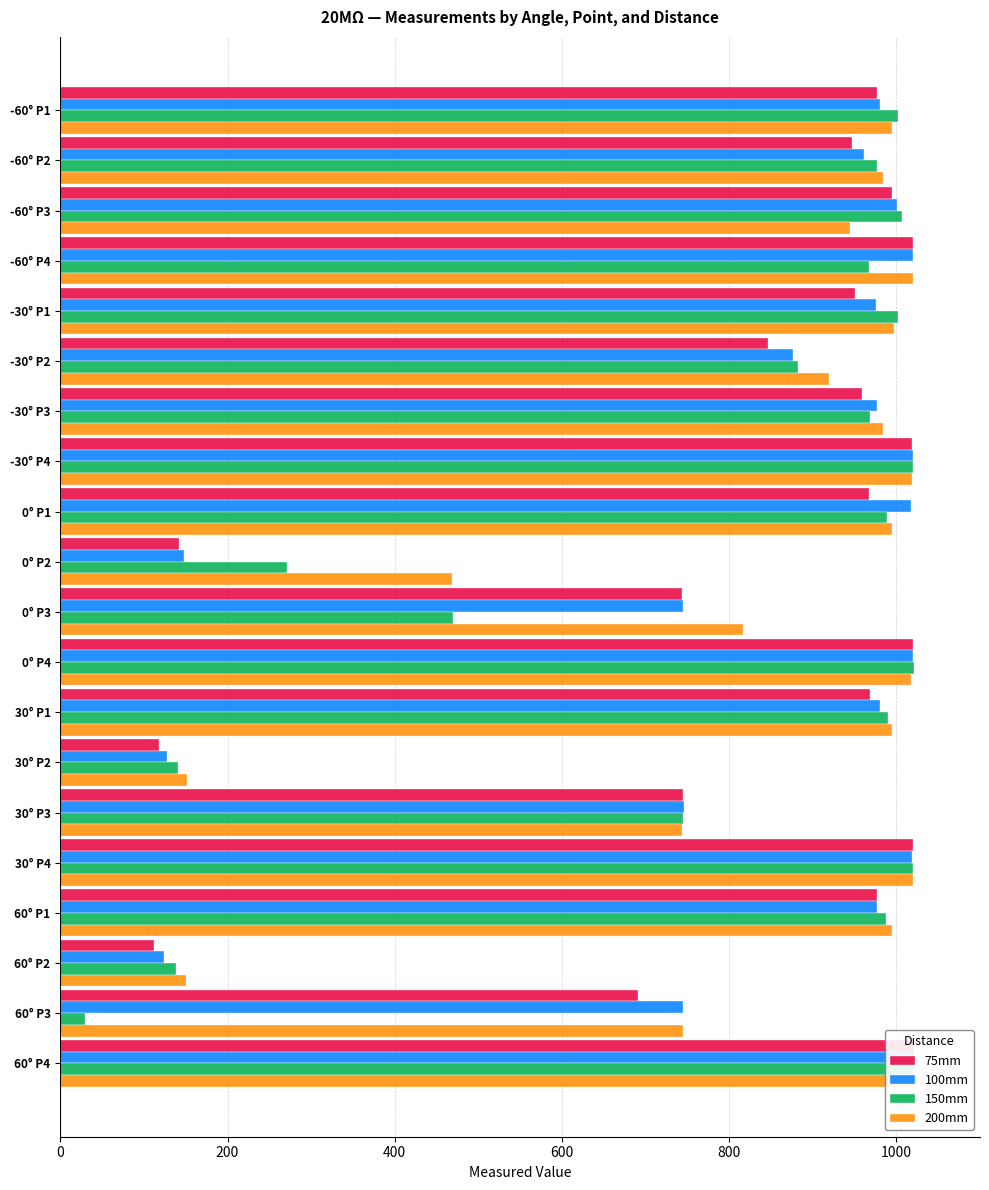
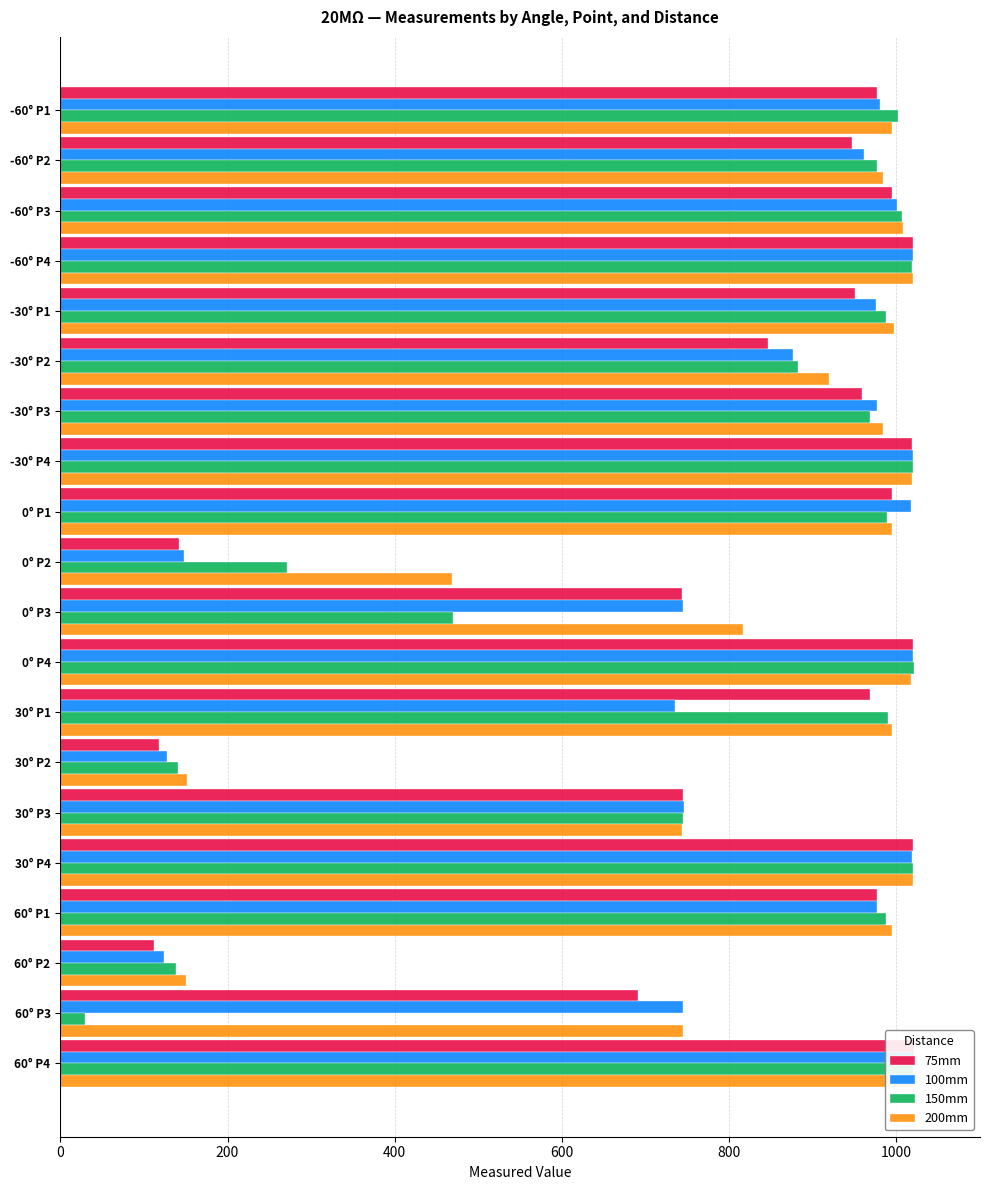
  {
    "75mm": {
      "-60° P1": 980,
      "-60° P2": 950,
      "-60° P3": 990,
      "-60° P4": 1020,
      "-30° P1": 950,
      "-30° P2": 850,
      "-30° P3": 960,
      "-30° P4": 1020,
-     "0° P1": 970,
+     "0° P1": 990,
      "0° P2": 140,
      "0° P3": 740,
      "0° P4": 1020,
      "30° P1": 970,
      "30° P2": 120,
      "30° P3": 740,
      "30° P4": 1020,
      "60° P1": 980,
      "60° P2": 110,
      "60° P3": 690
    },
    "100mm": {
      "-60° P1": 980,
      "-60° P2": 960,
      "-60° P3": 1000,
      "-60° P4": 1020,
      "-30° P1": 980,
      "-30° P2": 880,
      "-30° P3": 980,
      "-30° P4": 1020,
      "0° P1": 1020,
      "0° P2": 150,
      "0° P3": 740,
      "0° P4": 1020,
-     "30° P1": 980,
+     "30° P1": 740,
      "30° P2": 130,
      "30° P3": 750,
      "30° P4": 1020,
      "60° P1": 980,
      "60° P2": 120,
      "60° P3": 740
    },
    "150mm": {
      "-60° P1": 1000,
      "-60° P2": 980,
      "-60° P3": 1010,
-     "-60° P4": 970,
-     "-30° P1": 1000,
+     "-60° P4": 1020,
+     "-30° P1": 990,
      "-30° P2": 880,
      "-30° P3": 970,
      "-30° P4": 1020,
      "0° P1": 990,
      "0° P2": 270,
      "0° P3": 470,
      "0° P4": 1020,
      "30° P1": 990,
      "30° P2": 140,
      "30° P3": 740,
      "30° P4": 1020,
      "60° P1": 990,
      "60° P2": 140,
      "60° P3": 30
    },
    "200mm": {
      "-60° P1": 1000,
      "-60° P2": 980,
-     "-60° P3": 940,
+     "-60° P3": 1010,
      "-60° P4": 1020,
      "-30° P1": 1000,
      "-30° P2": 920,
      "-30° P3": 980,
      "-30° P4": 1020,
      "0° P1": 990,
      "0° P2": 470,
      "0° P3": 820,
      "0° P4": 1020,
      "30° P1": 1000,
      "30° P2": 150,
      "30° P3": 740,
      "30° P4": 1020,
      "60° P1": 1000,
      "60° P2": 150,
      "60° P3": 740
    }
  }
